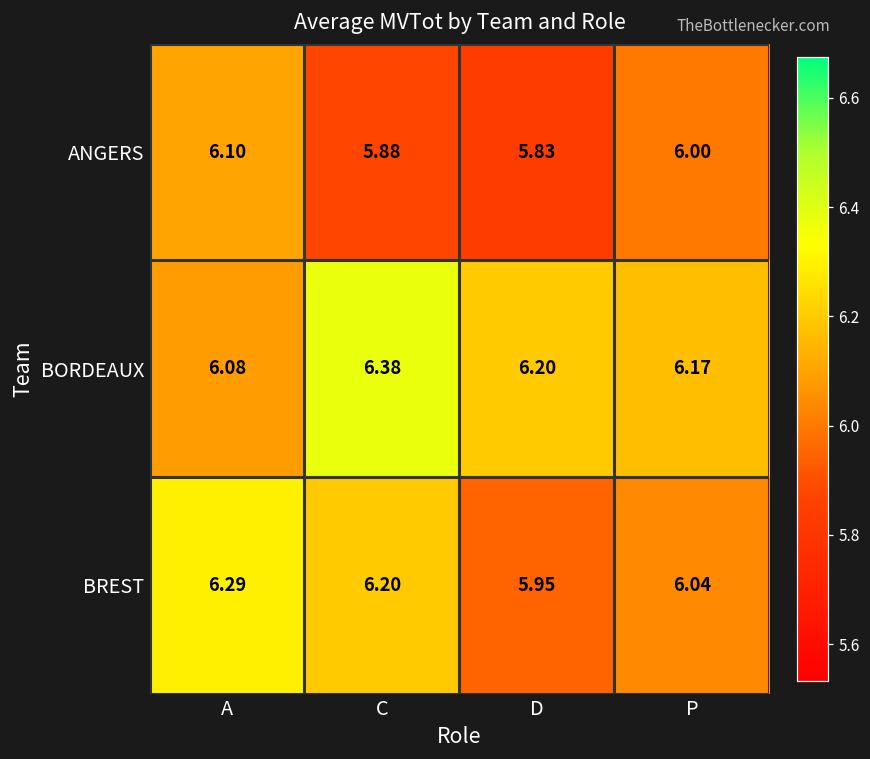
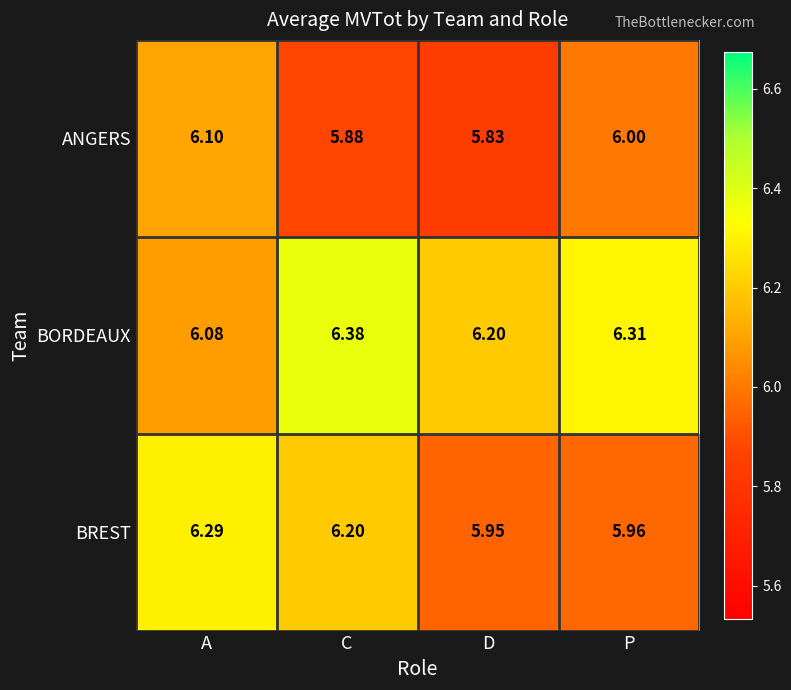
  {
    "ANGERS": {
      "A": 6.10,
      "C": 5.88,
      "D": 5.83,
      "P": 6.00
    },
    "BORDEAUX": {
      "A": 6.08,
      "C": 6.38,
      "D": 6.20,
-     "P": 6.17
+     "P": 6.31
    },
    "BREST": {
      "A": 6.29,
      "C": 6.20,
      "D": 5.95,
-     "P": 6.04
+     "P": 5.96
    }
  }
